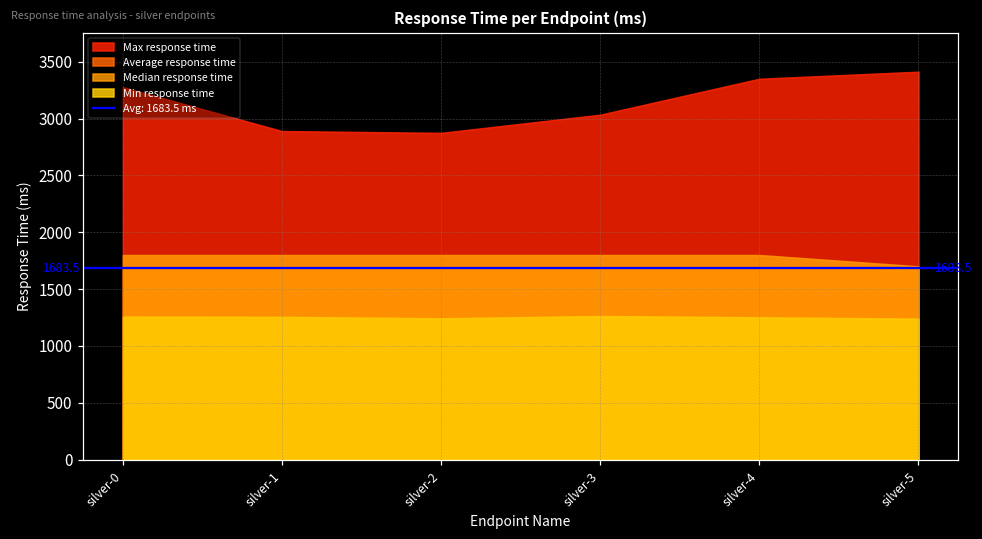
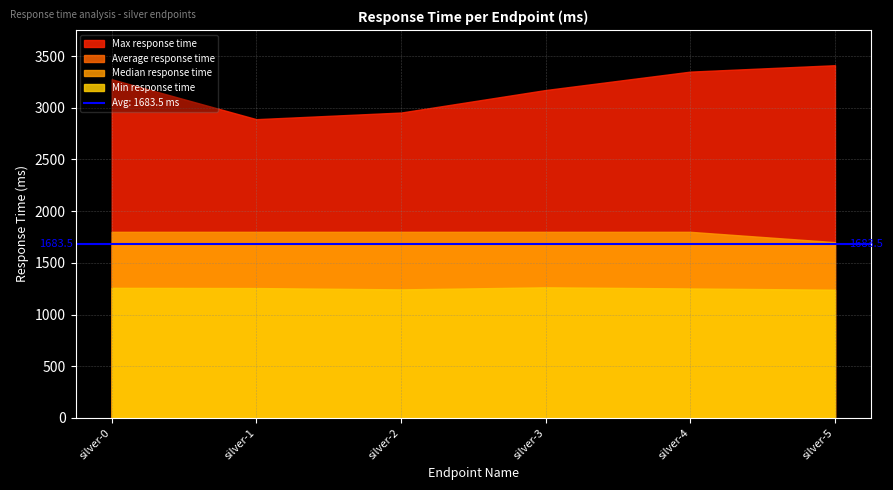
  {
    "Max response time": {
      "silver-1": 2890,
-     "silver-2": 2870,
-     "silver-3": 3030,
+     "silver-2": 2950,
+     "silver-3": 3170,
      "silver-4": 3350,
      "silver-5": 3410
    }
  }
